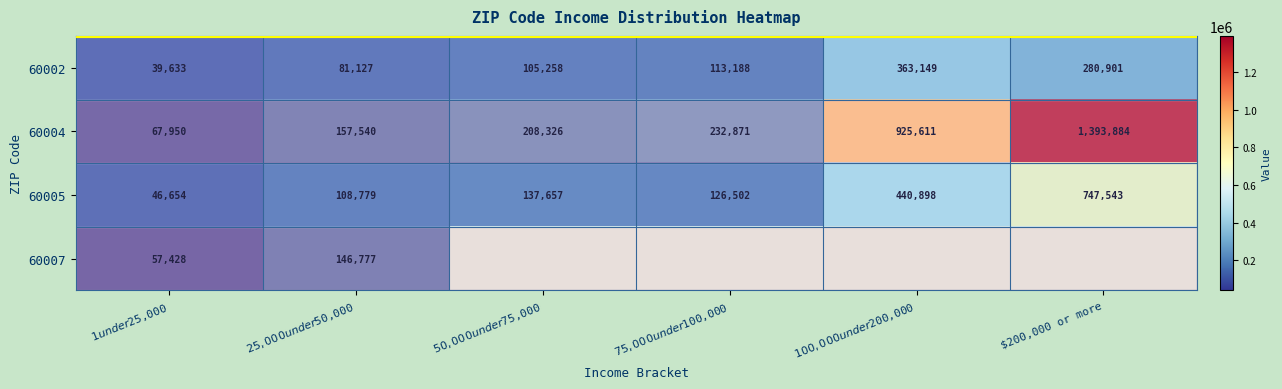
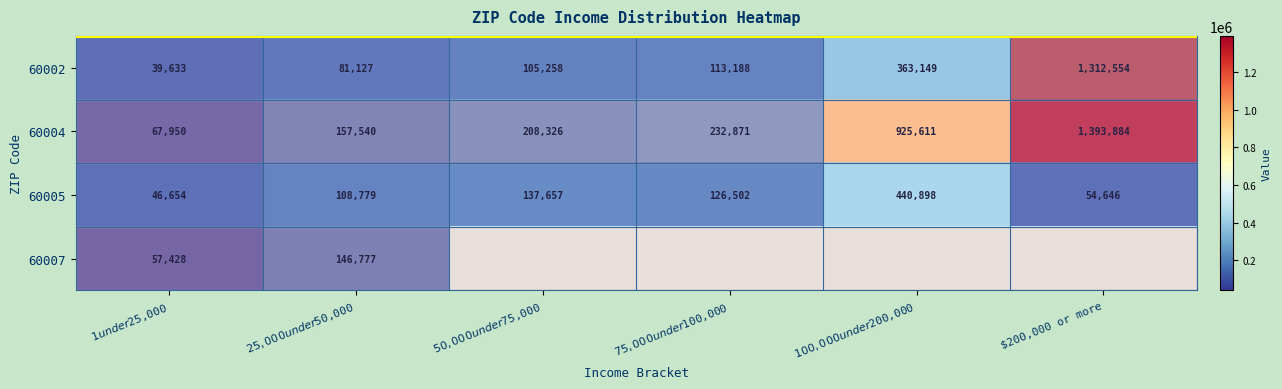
  {
    "60002": {
-     "$200,000 or more": "280,901"
+     "$200,000 or more": "1,312,554"
    },
    "60004": {
      "$200,000 or more": "1,393,884"
    },
    "60005": {
-     "$200,000 or more": "747,543"
+     "$200,000 or more": "54,646"
    }
  }
